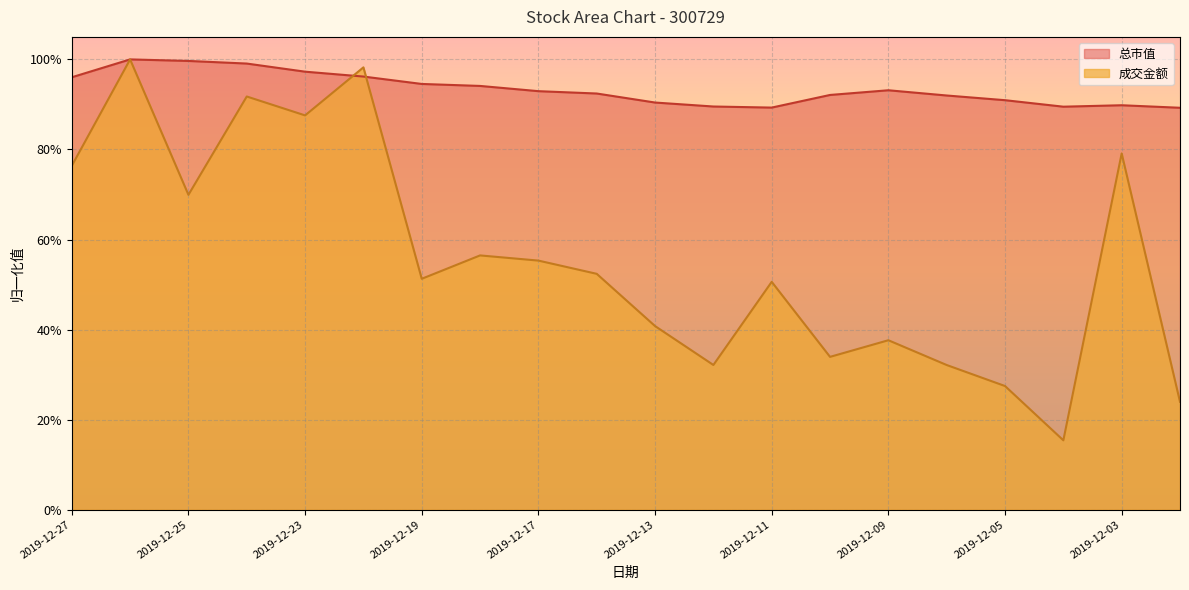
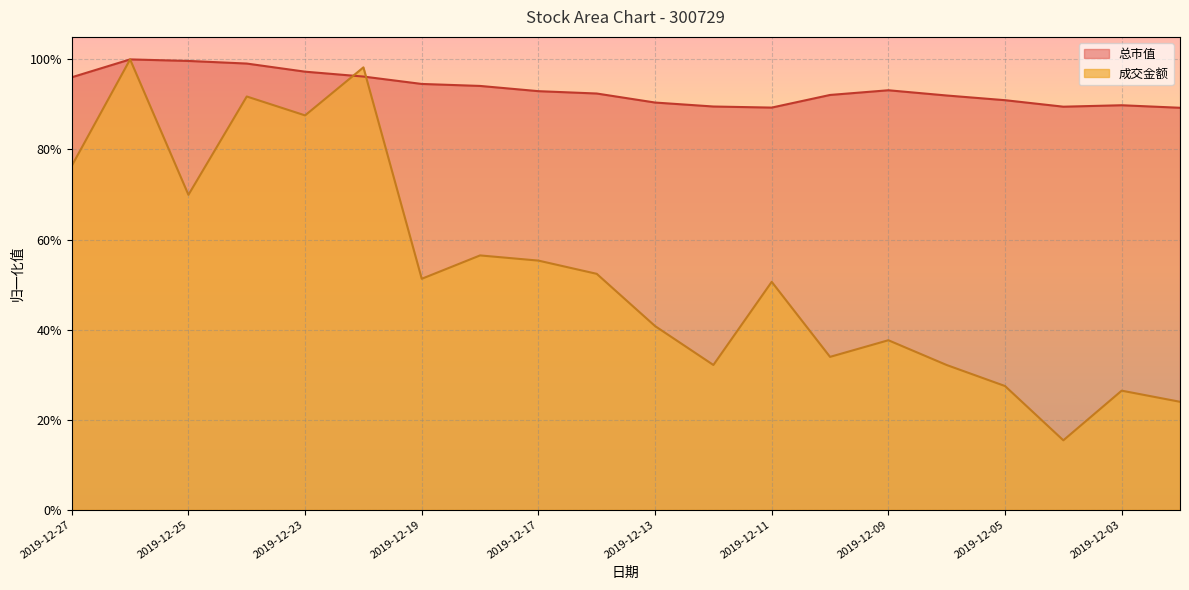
  {
    "总市值": {
      "2019-12-27": "96%",
      "2019-12-25": "100%",
      "2019-12-23": "97%",
      "2019-12-19": "95%",
      "2019-12-17": "93%",
      "2019-12-13": "90%",
      "2019-12-11": "89%",
      "2019-12-09": "93%",
      "2019-12-05": "91%",
      "2019-12-03": "90%"
    },
    "成交金额": {
      "2019-12-27": "76%",
      "2019-12-25": "70%",
      "2019-12-23": "88%",
      "2019-12-19": "51%",
      "2019-12-17": "55%",
      "2019-12-13": "41%",
      "2019-12-11": "51%",
      "2019-12-09": "38%",
      "2019-12-05": "27%",
-     "2019-12-03": "79%"
+     "2019-12-03": "26%"
    }
  }
